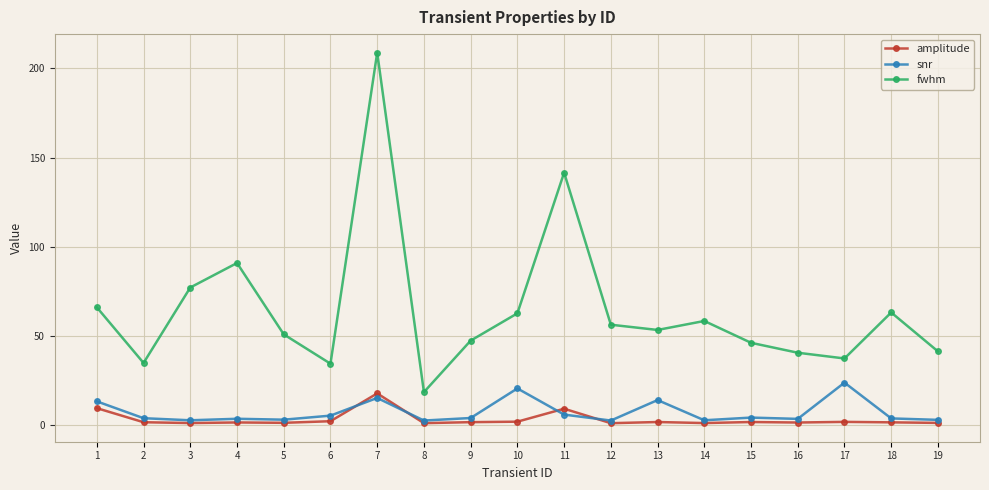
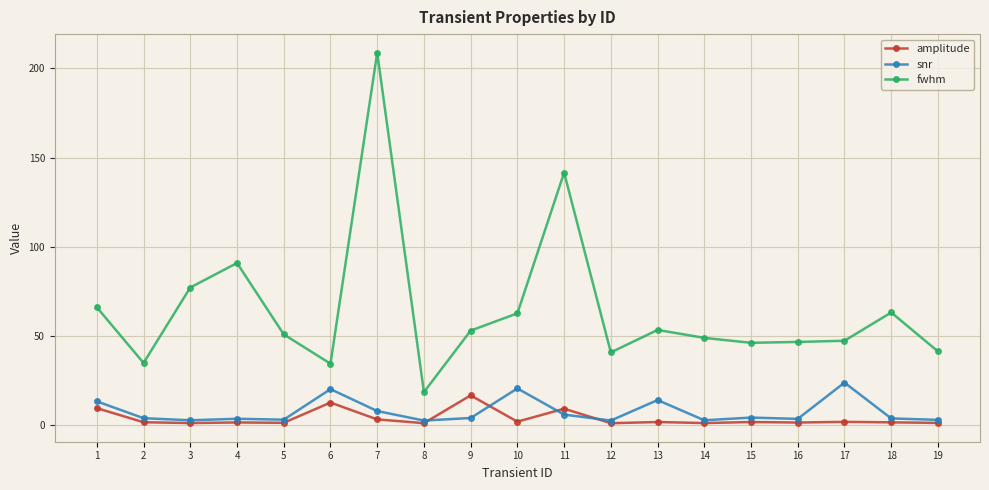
  {
    "amplitude": {
      "1": 9,
      "2": 1,
      "3": 1,
      "4": 1,
      "5": 1,
-     "6": 2,
-     "7": 18,
+     "6": 13,
+     "7": 3,
      "8": 1,
-     "9": 2,
+     "9": 17,
      "10": 2,
      "11": 9,
      "12": 1,
      "13": 2,
      "14": 1,
      "15": 2,
      "16": 1,
      "17": 2,
      "18": 1,
      "19": 1
    },
    "snr": {
      "1": 13,
      "2": 4,
      "3": 3,
      "4": 3,
      "5": 3,
-     "6": 5,
-     "7": 15,
+     "6": 20,
+     "7": 8,
      "8": 2,
      "9": 4,
      "10": 20,
      "11": 6,
      "12": 2,
      "13": 14,
      "14": 3,
      "15": 4,
      "16": 3,
      "17": 24,
      "18": 4,
      "19": 3
    },
    "fwhm": {
      "1": 66,
      "2": 35,
      "3": 77,
      "4": 91,
      "5": 51,
      "6": 34,
      "7": 209,
      "8": 18,
-     "9": 47,
+     "9": 53,
      "10": 63,
      "11": 142,
-     "12": 56,
+     "12": 41,
      "13": 53,
-     "14": 58,
+     "14": 49,
      "15": 46,
-     "16": 40,
-     "17": 37,
+     "16": 47,
+     "17": 47,
      "18": 63,
      "19": 41
    }
  }
